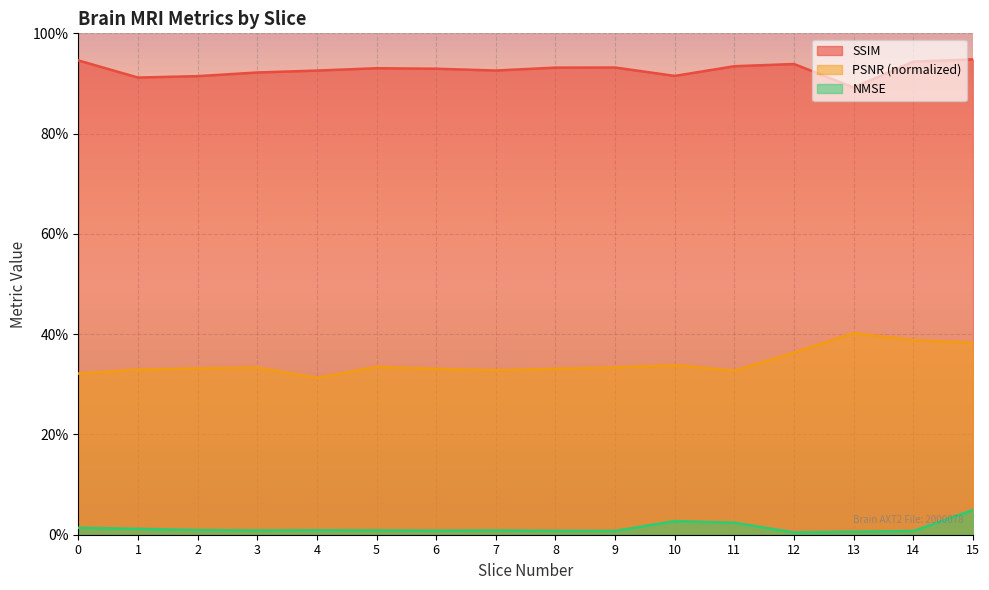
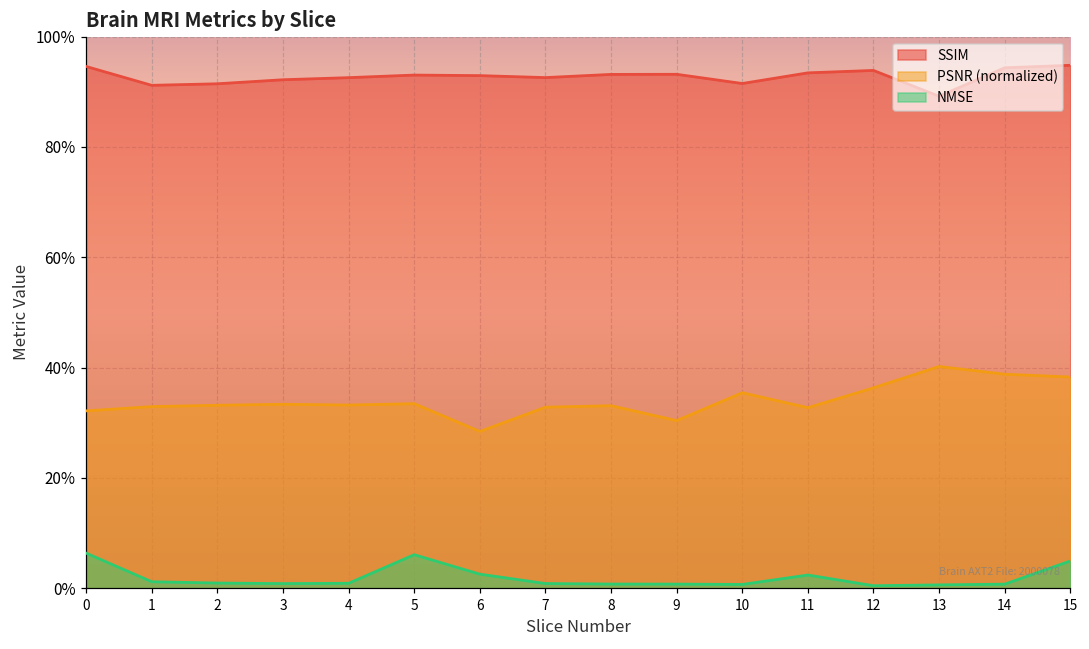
  {
    "SSIM": {
      "0": "95%",
      "1": "91%",
      "2": "91%",
      "3": "92%",
      "4": "93%",
      "5": "93%",
      "6": "93%",
      "7": "93%",
      "8": "93%",
      "9": "93%",
      "10": "92%",
      "11": "93%",
      "12": "94%",
      "15": "95%"
    },
    "PSNR (normalized)": {
      "0": "32%",
      "1": "33%",
      "2": "33%",
      "3": "33%",
-     "4": "31%",
+     "4": "33%",
      "5": "33%",
-     "6": "33%",
+     "6": "28%",
      "7": "33%",
      "8": "33%",
-     "9": "33%",
-     "10": "34%",
+     "9": "30%",
+     "10": "35%",
      "11": "33%",
      "12": "36%",
      "13": "40%",
      "14": "39%",
      "15": "38%"
    },
    "NMSE": {
-     "0": "1%",
+     "0": "6%",
      "1": "1%",
      "2": "1%",
      "3": "1%",
      "4": "1%",
-     "5": "1%",
-     "6": "1%",
+     "5": "6%",
+     "6": "3%",
      "7": "1%",
      "8": "1%",
      "9": "1%",
-     "10": "3%",
+     "10": "1%",
      "11": "2%",
      "12": "0%",
      "13": "1%",
      "15": "5%"
    }
  }
